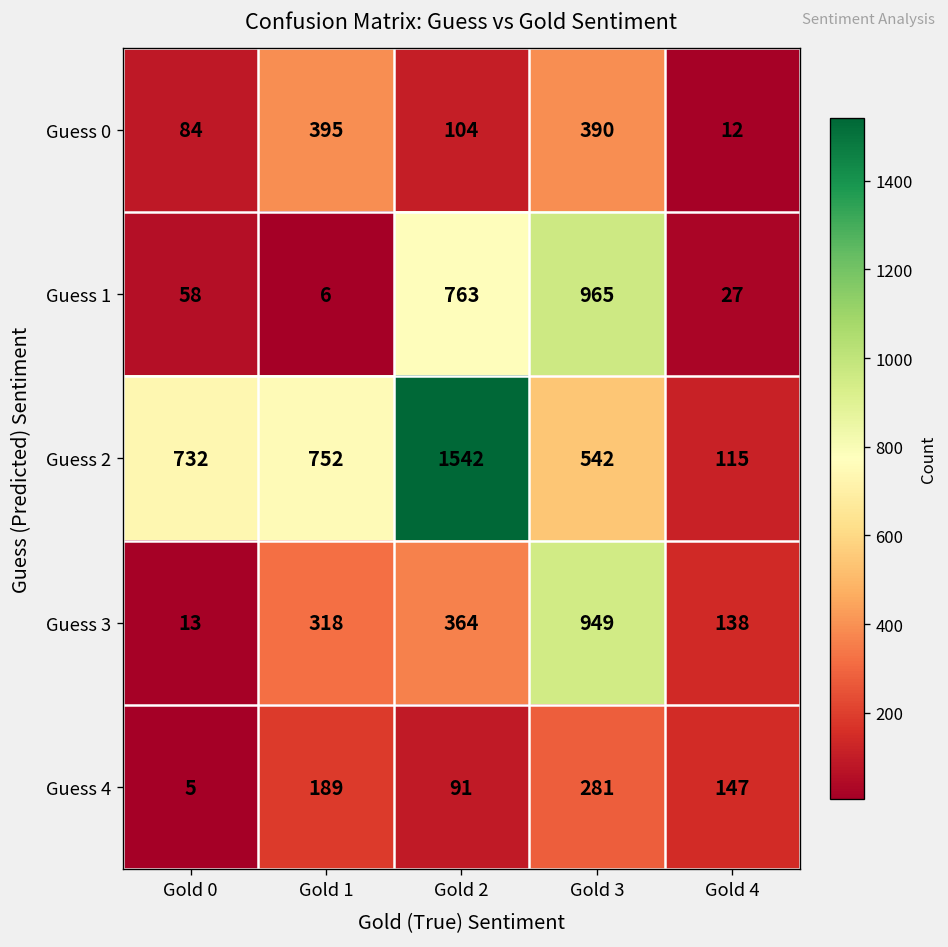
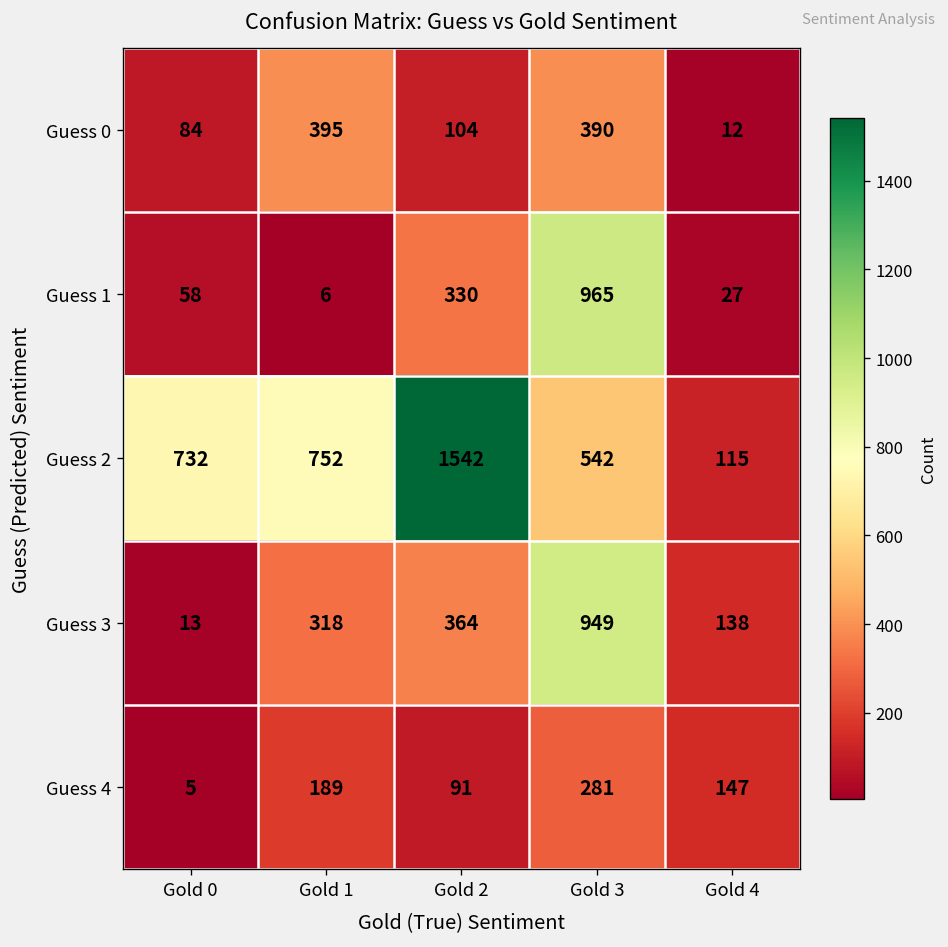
  {
    "Guess 0": {
      "Gold 0": 84,
      "Gold 1": 395,
      "Gold 2": 104,
      "Gold 3": 390,
      "Gold 4": 12
    },
    "Guess 1": {
      "Gold 0": 58,
      "Gold 1": 6,
-     "Gold 2": 763,
+     "Gold 2": 330,
      "Gold 3": 965,
      "Gold 4": 27
    },
    "Guess 2": {
      "Gold 0": 732,
      "Gold 1": 752,
      "Gold 2": 1542,
      "Gold 3": 542,
      "Gold 4": 115
    },
    "Guess 3": {
      "Gold 0": 13,
      "Gold 1": 318,
      "Gold 2": 364,
      "Gold 3": 949,
      "Gold 4": 138
    },
    "Guess 4": {
      "Gold 0": 5,
      "Gold 1": 189,
      "Gold 2": 91,
      "Gold 3": 281,
      "Gold 4": 147
    }
  }
